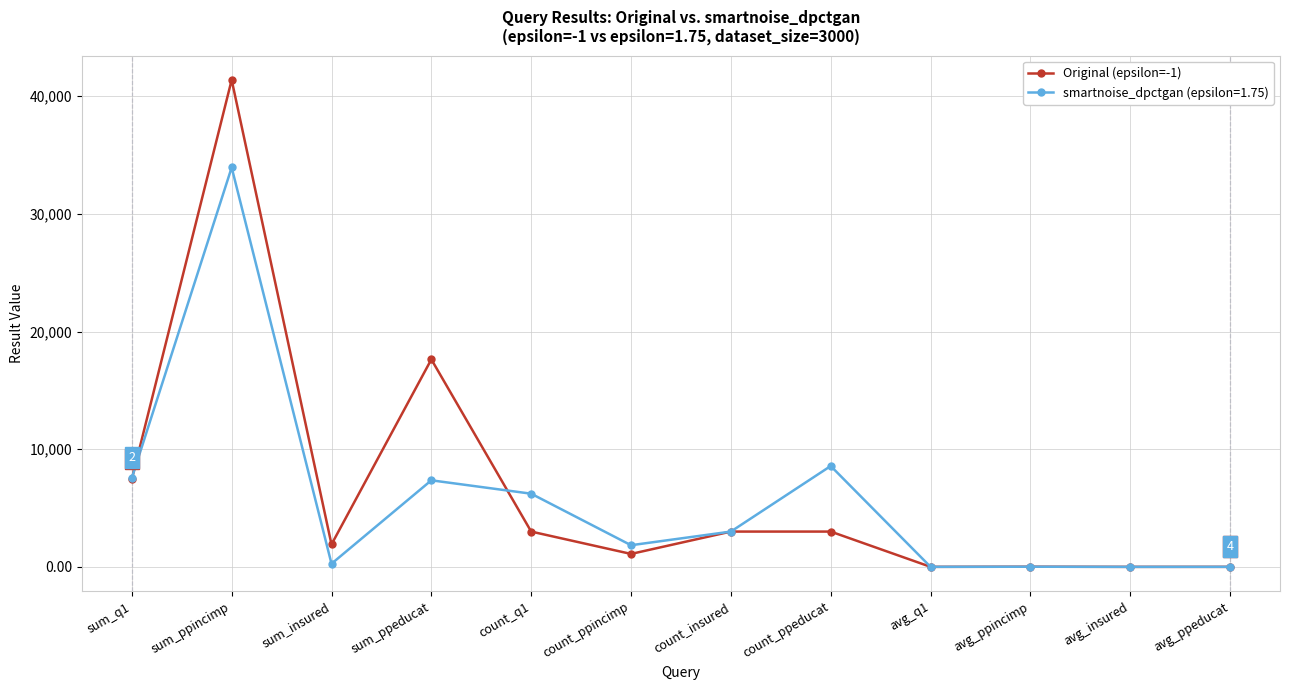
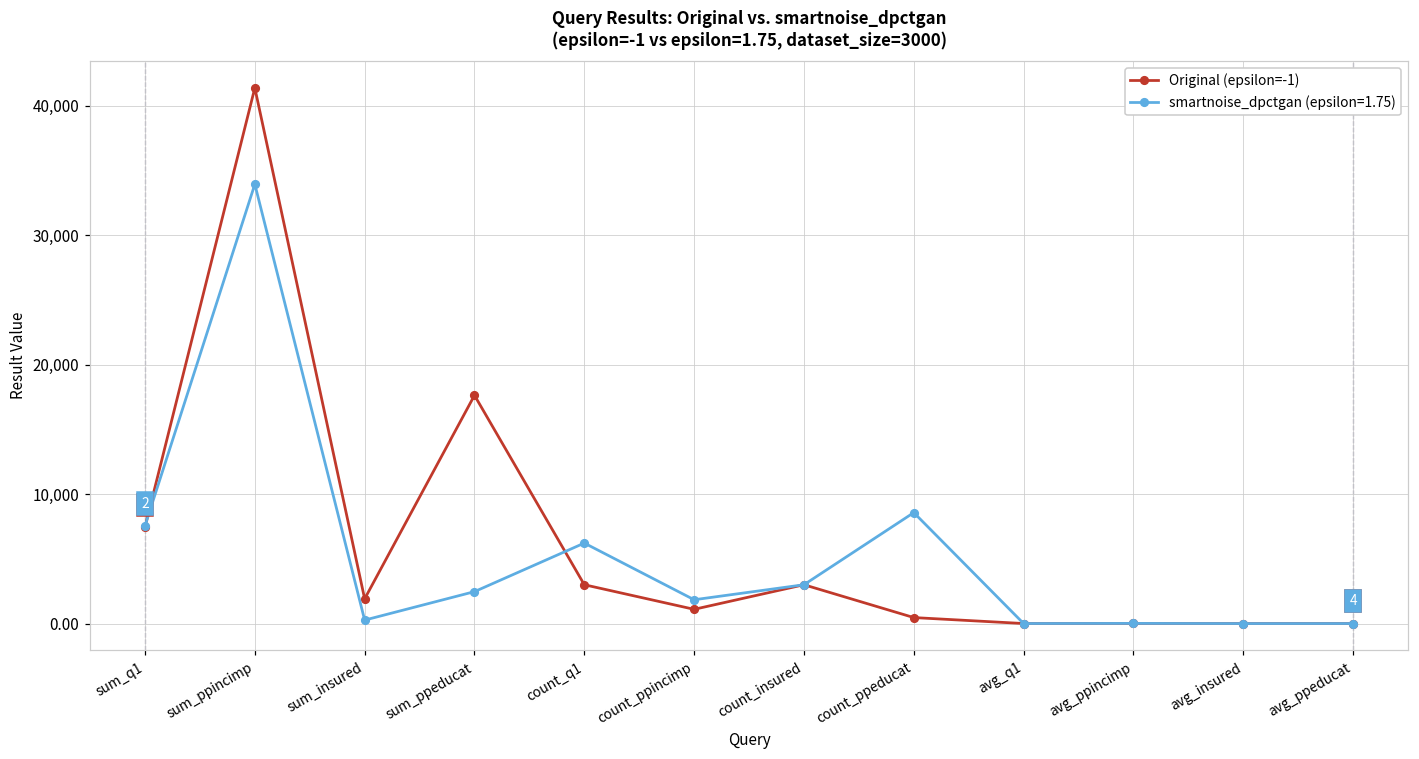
  {
    "Original (epsilon=-1)": {
      "sum_ppincimp": "41,400",
      "sum_insured": "1,900",
      "sum_ppeducat": "17,600",
      "count_q1": "3,000",
      "count_ppincimp": "1,100",
-     "count_ppeducat": "3,000"
+     "count_ppeducat": "500"
    },
    "smartnoise_dpctgan (epsilon=1.75)": {
      "sum_ppincimp": "33,900",
      "sum_insured": "300",
-     "sum_ppeducat": "7,400",
+     "sum_ppeducat": "2,500",
      "count_q1": "6,200",
      "count_ppincimp": "1,800",
      "count_ppeducat": "8,600"
    }
  }
